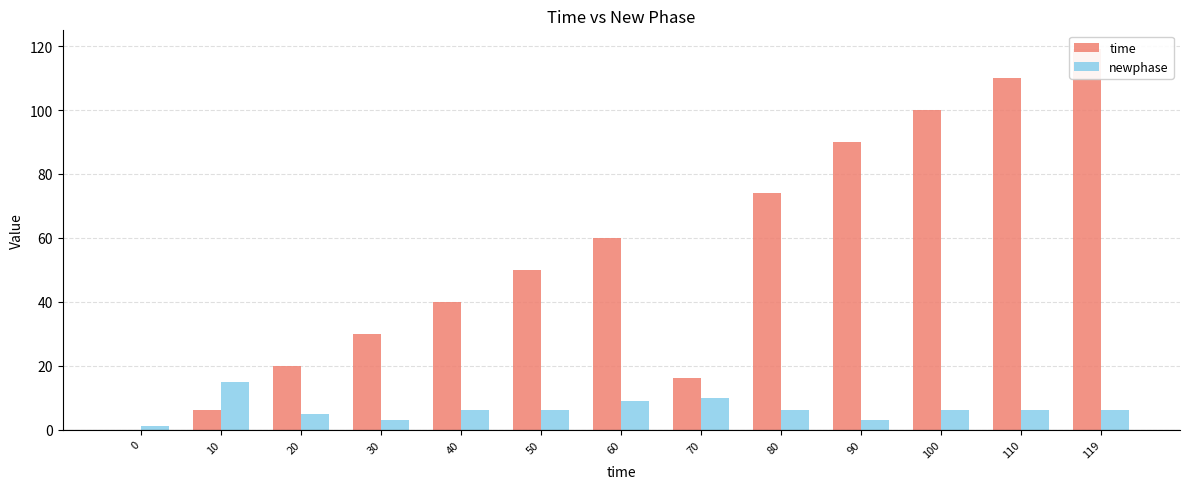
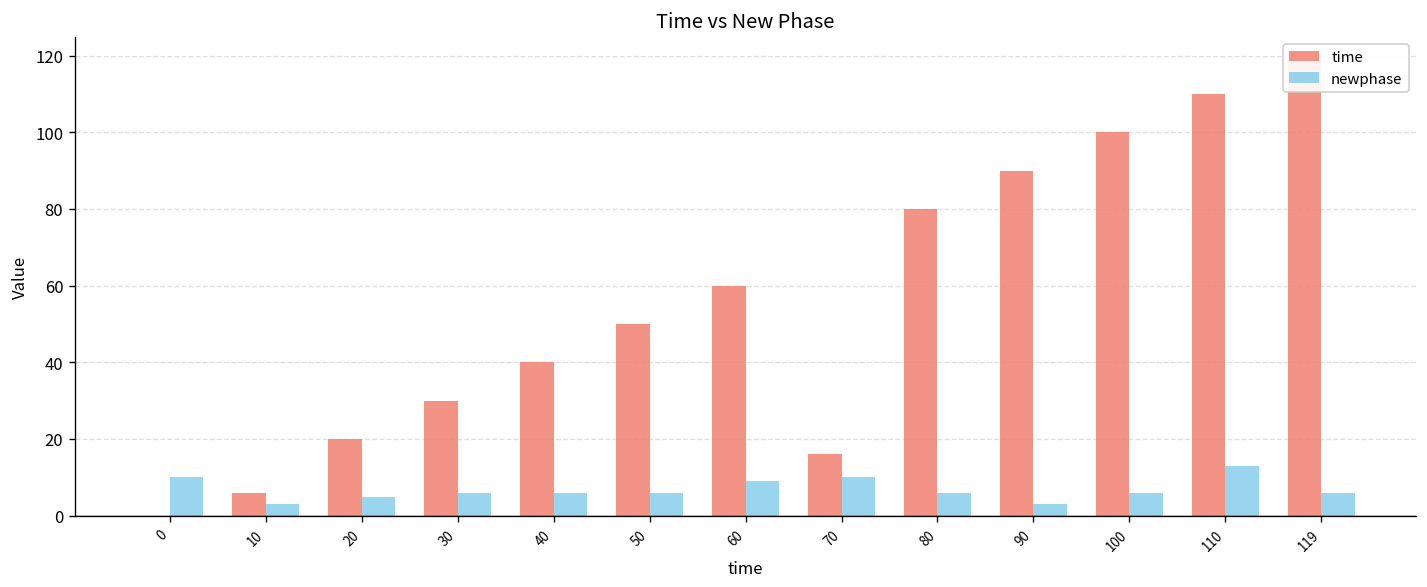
  {
    "time": {
      "0": 0,
      "10": 6,
      "20": 20,
      "30": 30,
      "40": 40,
      "50": 50,
      "60": 60,
      "70": 16,
-     "80": 74,
+     "80": 80,
      "90": 90,
      "100": 100,
      "110": 110
    },
    "newphase": {
-     "0": 1,
-     "10": 15,
+     "0": 10,
+     "10": 3,
      "20": 5,
-     "30": 3,
+     "30": 6,
      "40": 6,
      "50": 6,
      "60": 9,
      "70": 10,
      "80": 6,
      "90": 3,
      "100": 6,
-     "110": 6,
+     "110": 13,
      "119": 6
    }
  }
